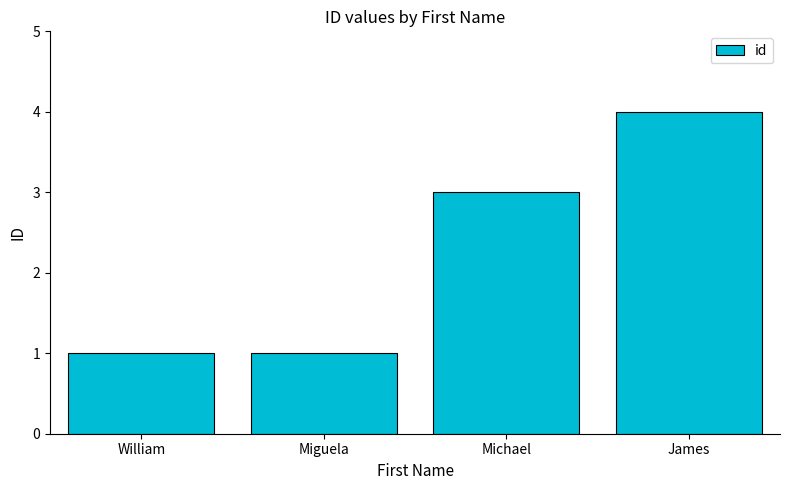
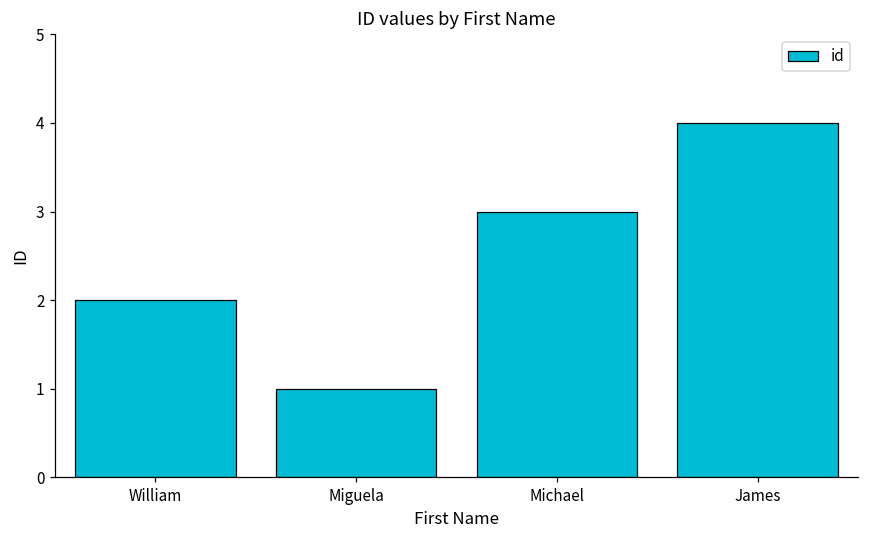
  {
-   "William": 1,
+   "William": 2,
    "Miguela": 1,
    "Michael": 3,
    "James": 4
  }
